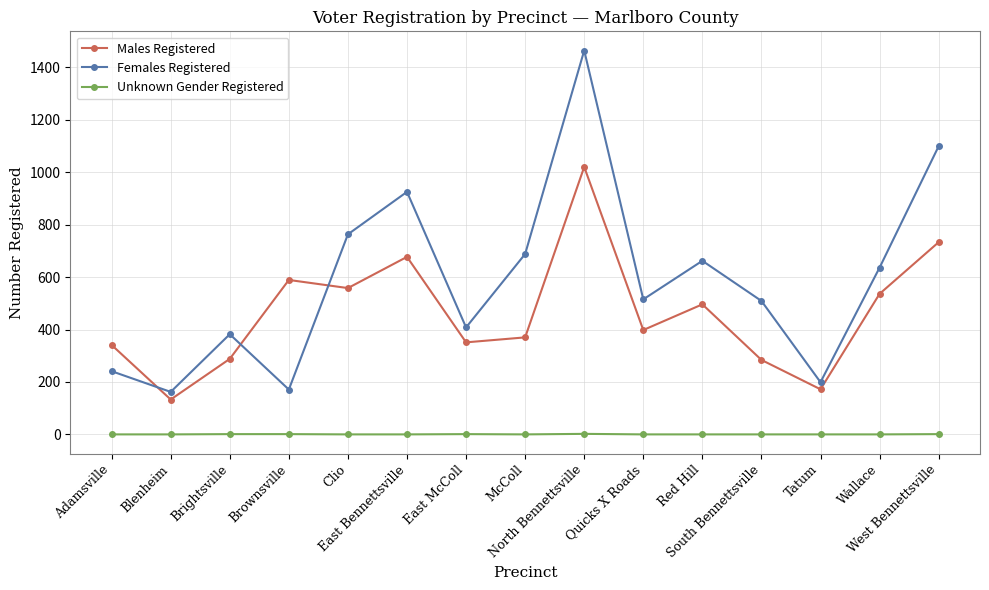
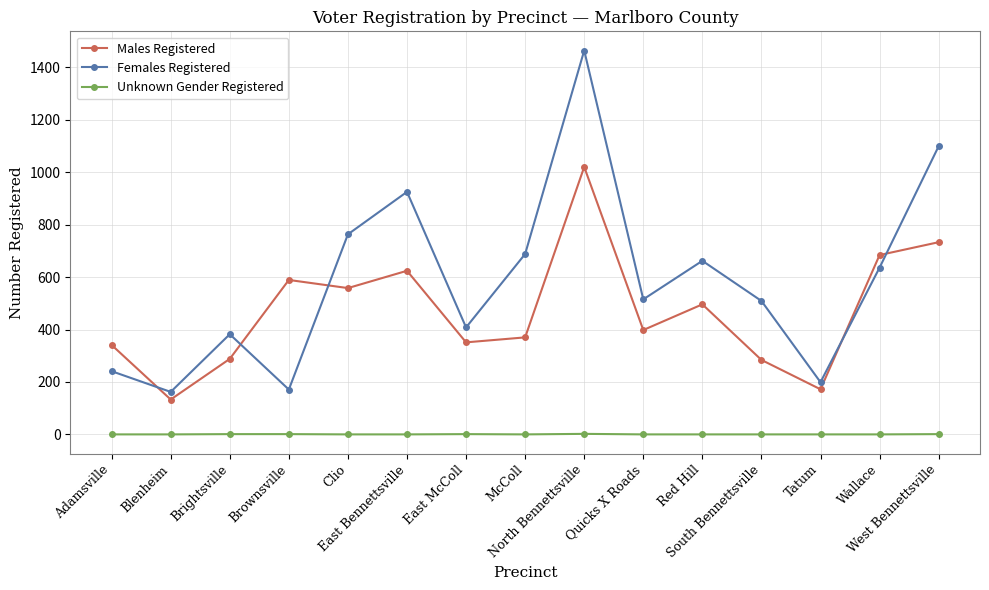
  {
    "Males Registered": {
      "Adamsville": 340,
      "Blenheim": 130,
      "Brightsville": 290,
      "Brownsville": 590,
      "Clio": 560,
-     "East Bennettsville": 680,
+     "East Bennettsville": 620,
      "East McColl": 350,
      "McColl": 370,
      "North Bennettsville": 1020,
      "Quicks X Roads": 400,
      "Red Hill": 500,
      "South Bennettsville": 280,
      "Tatum": 170,
-     "Wallace": 540,
+     "Wallace": 680,
      "West Bennettsville": 730
    },
    "Females Registered": {
      "Adamsville": 240,
      "Blenheim": 160,
      "Brightsville": 380,
      "Brownsville": 170,
      "Clio": 760,
      "East Bennettsville": 930,
      "East McColl": 410,
      "McColl": 690,
      "North Bennettsville": 1460,
      "Quicks X Roads": 520,
      "Red Hill": 660,
      "South Bennettsville": 510,
      "Tatum": 200,
      "Wallace": 640,
      "West Bennettsville": 1100
    },
    "Unknown Gender Registered": {
      "Adamsville": 0,
      "Blenheim": 0,
      "Brightsville": 0,
      "Brownsville": 0,
      "Clio": 0,
      "East Bennettsville": 0,
      "East McColl": 0,
      "McColl": 0,
      "North Bennettsville": 0,
      "Quicks X Roads": 0,
      "Red Hill": 0,
      "South Bennettsville": 0,
      "Tatum": 0,
      "Wallace": 0,
      "West Bennettsville": 0
    }
  }
